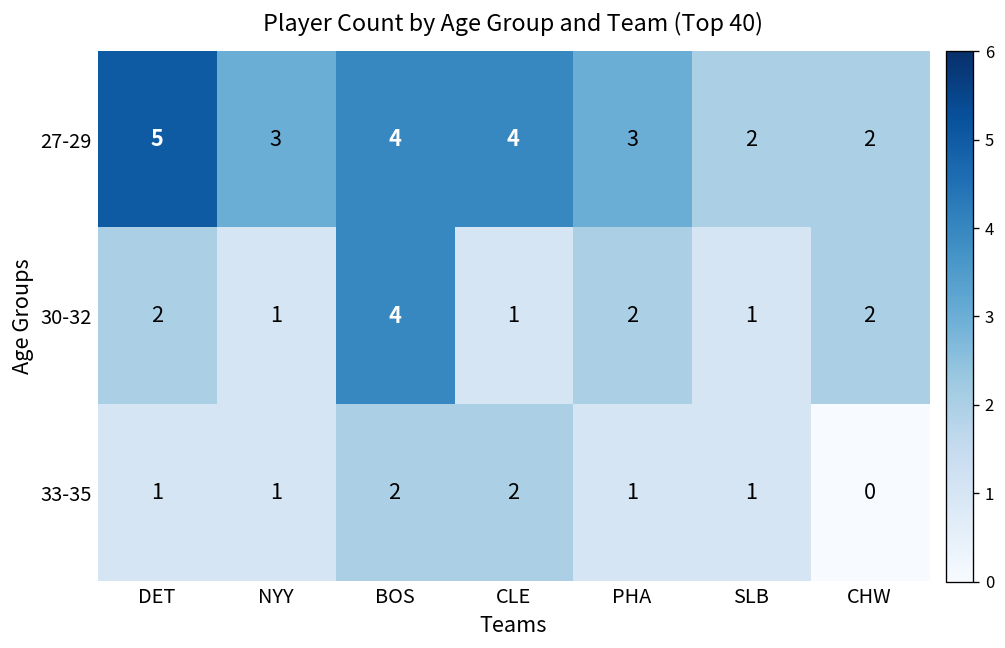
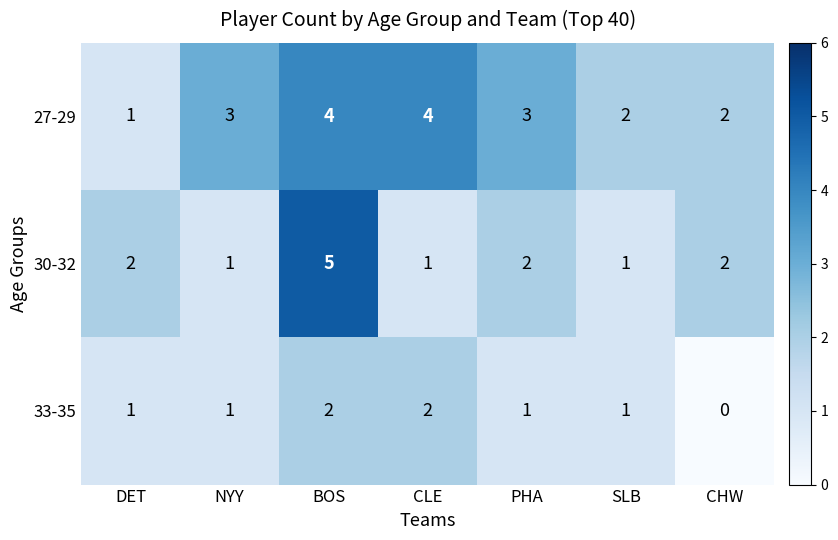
  {
    "27-29": {
-     "DET": 5,
+     "DET": 1,
      "NYY": 3,
      "BOS": 4,
      "CLE": 4,
      "PHA": 3,
      "SLB": 2,
      "CHW": 2
    },
    "30-32": {
      "DET": 2,
      "NYY": 1,
-     "BOS": 4,
+     "BOS": 5,
      "CLE": 1,
      "PHA": 2,
      "SLB": 1,
      "CHW": 2
    },
    "33-35": {
      "DET": 1,
      "NYY": 1,
      "BOS": 2,
      "CLE": 2,
      "PHA": 1,
      "SLB": 1,
      "CHW": 0
    }
  }
